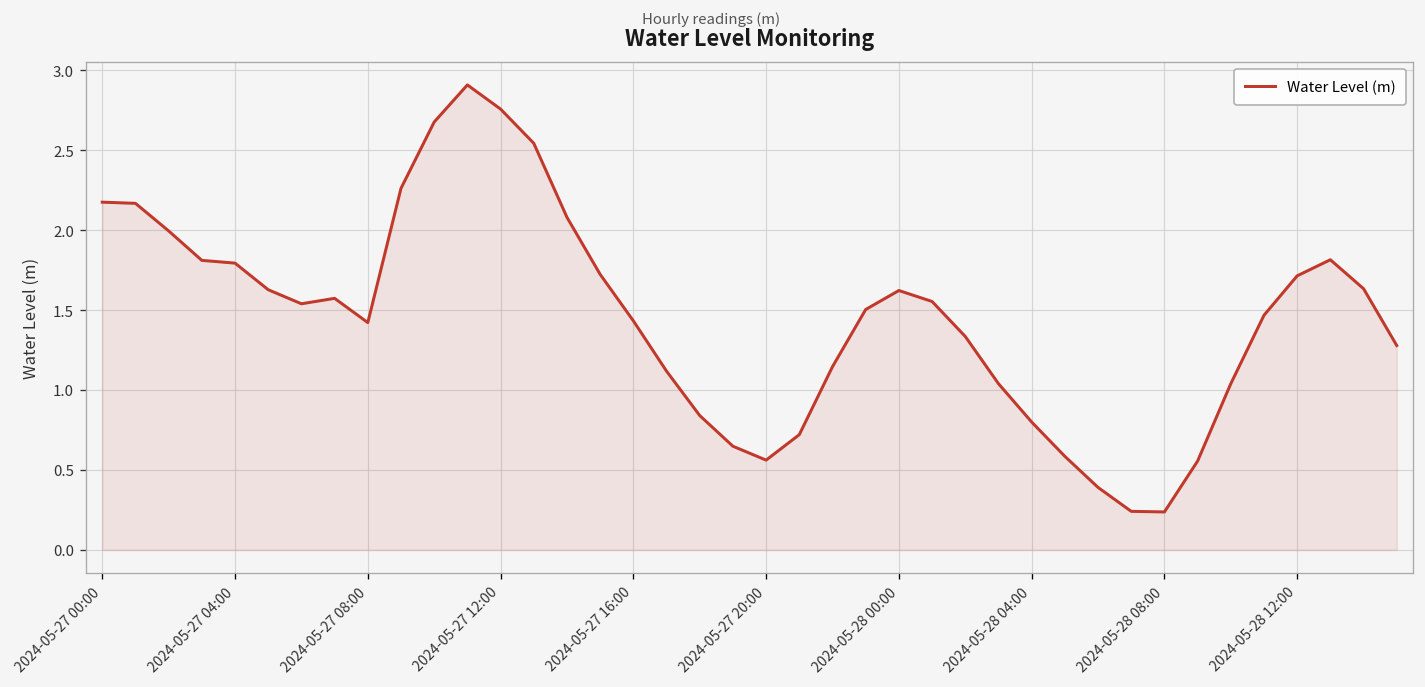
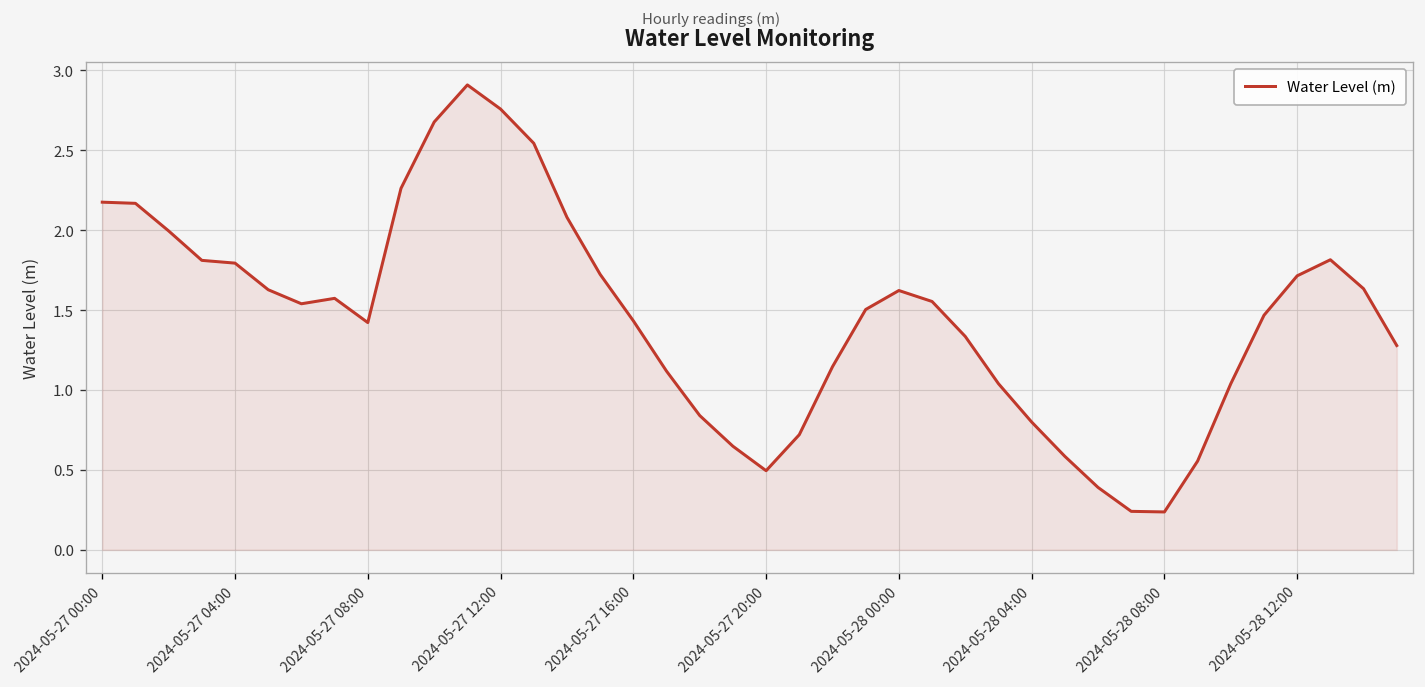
  {
    "2024-05-27 00:00": 2.18,
    "2024-05-27 04:00": 1.79,
    "2024-05-27 08:00": 1.42,
    "2024-05-27 12:00": 2.76,
    "2024-05-27 16:00": 1.43,
-   "2024-05-27 20:00": 0.56,
+   "2024-05-27 20:00": 0.50,
    "2024-05-28 00:00": 1.62,
    "2024-05-28 04:00": 0.80,
    "2024-05-28 08:00": 0.24,
    "2024-05-28 12:00": 1.71
  }
